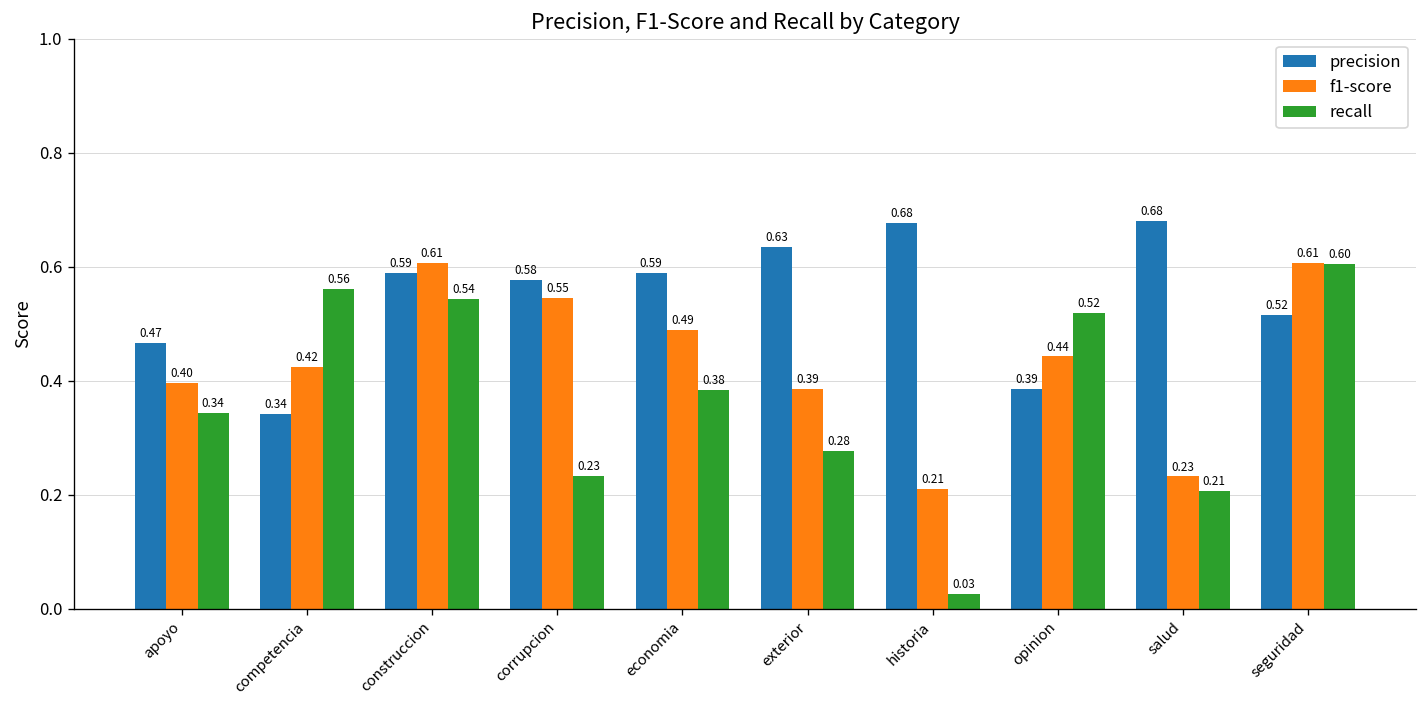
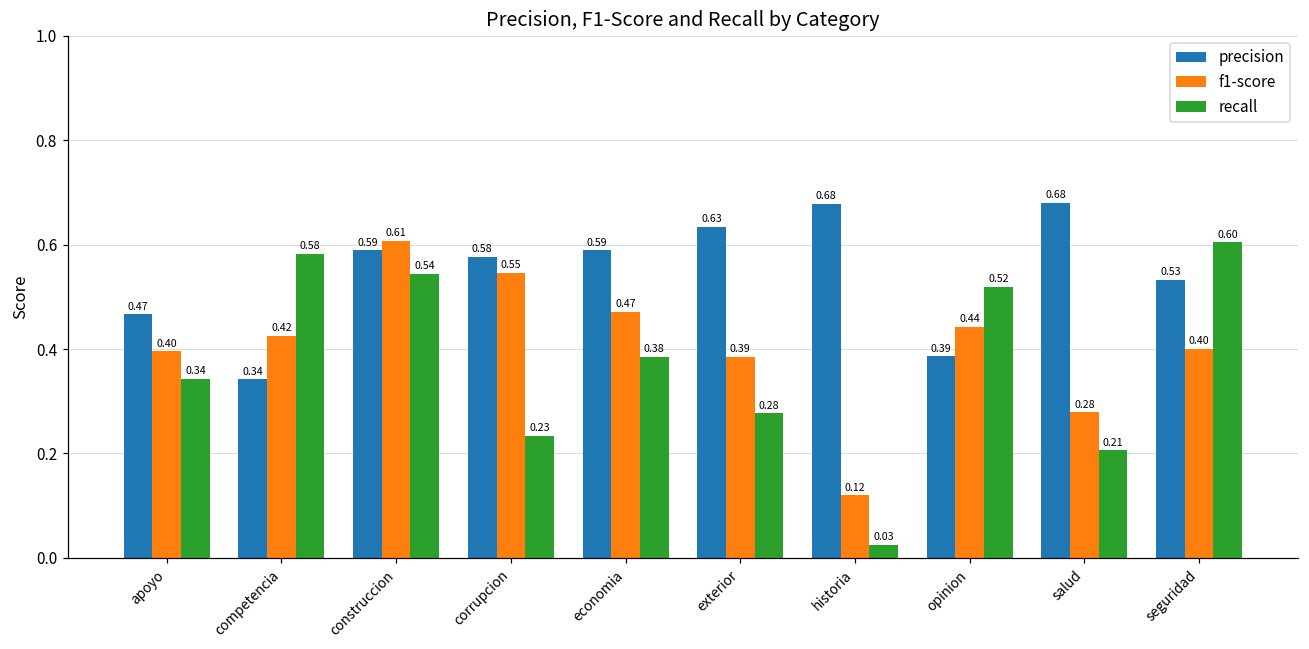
  {
    "precision": {
      "apoyo": 0.47,
      "competencia": 0.34,
      "construccion": 0.59,
      "corrupcion": 0.58,
      "economia": 0.59,
      "exterior": 0.63,
      "historia": 0.68,
      "opinion": 0.39,
      "salud": 0.68,
-     "seguridad": 0.52
+     "seguridad": 0.53
    },
    "f1-score": {
      "apoyo": 0.40,
      "competencia": 0.42,
      "construccion": 0.61,
      "corrupcion": 0.55,
-     "economia": 0.49,
+     "economia": 0.47,
      "exterior": 0.39,
-     "historia": 0.21,
+     "historia": 0.12,
      "opinion": 0.44,
-     "salud": 0.23,
-     "seguridad": 0.61
+     "salud": 0.28,
+     "seguridad": 0.40
    },
    "recall": {
      "apoyo": 0.34,
-     "competencia": 0.56,
+     "competencia": 0.58,
      "construccion": 0.54,
      "corrupcion": 0.23,
      "economia": 0.38,
      "exterior": 0.28,
      "historia": 0.03,
      "opinion": 0.52,
      "salud": 0.21,
      "seguridad": 0.60
    }
  }
